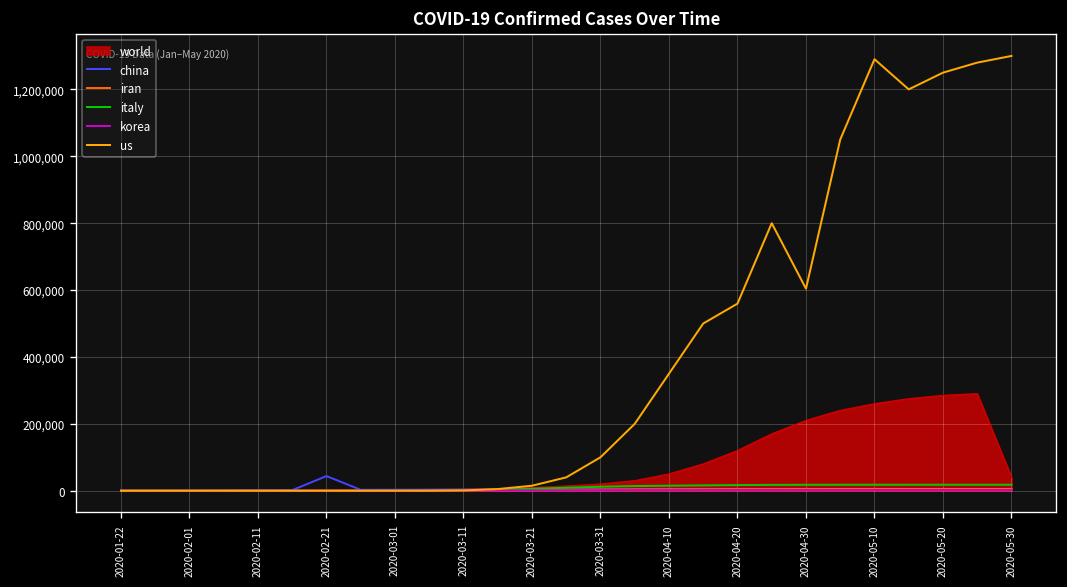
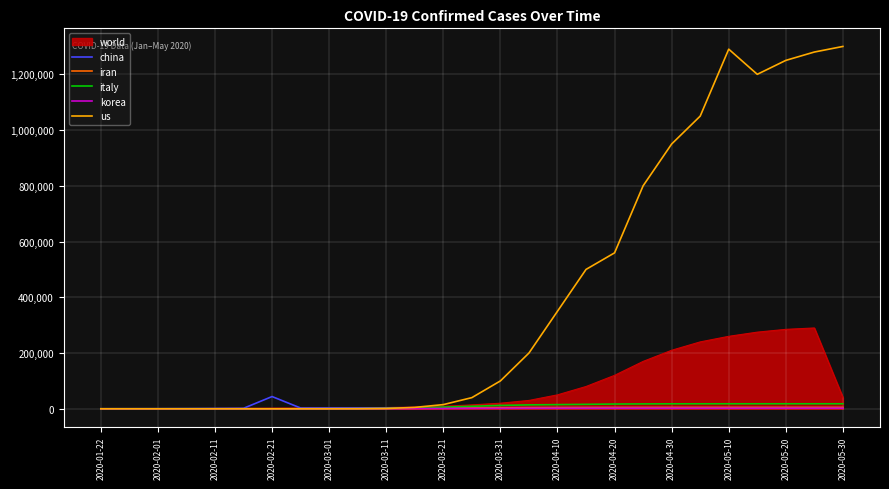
  {
    "world": {
      "2020-04-10": "50,000",
      "2020-04-20": "120,000",
      "2020-04-30": "210,000",
      "2020-05-10": "260,000",
      "2020-05-20": "290,000",
      "2020-05-30": "40,000"
    },
    "china": {
      "2020-02-21": "40,000"
    },
    "italy": {
      "2020-04-10": "20,000",
      "2020-04-20": "20,000",
      "2020-04-30": "20,000",
      "2020-05-10": "20,000",
      "2020-05-20": "20,000",
      "2020-05-30": "20,000"
    },
    "us": {
      "2020-03-31": "100,000",
      "2020-04-10": "350,000",
      "2020-04-20": "560,000",
-     "2020-04-30": "600,000",
+     "2020-04-30": "950,000",
      "2020-05-10": "1,290,000",
      "2020-05-20": "1,250,000",
      "2020-05-30": "1,300,000"
    }
  }
